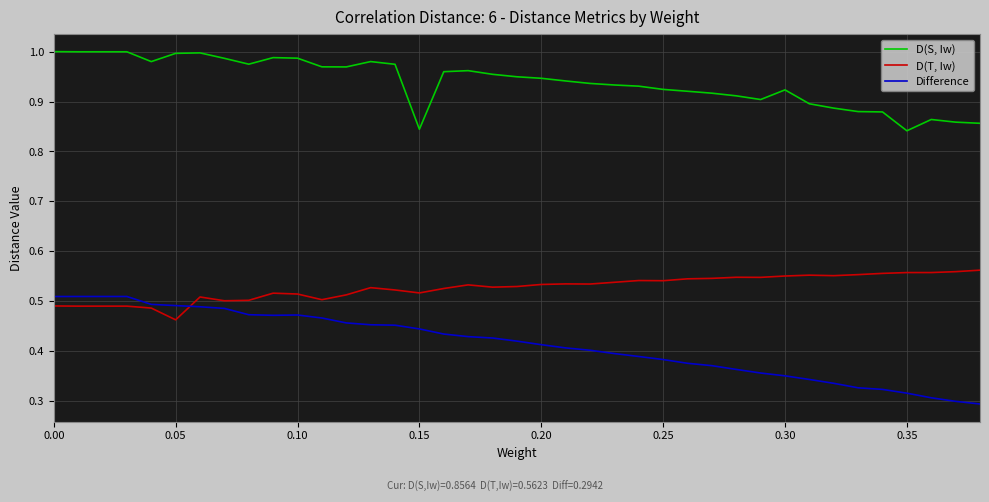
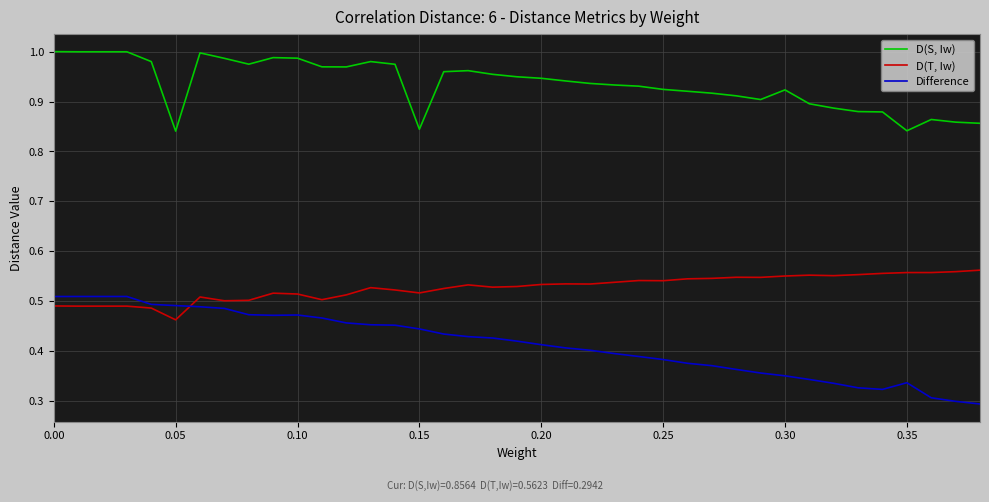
  {
    "D(S, Iw)": {
      "0.00": 1.00,
-     "0.05": 1.00,
+     "0.05": 0.84,
      "0.10": 0.99,
      "0.15": 0.84,
      "0.20": 0.95,
      "0.25": 0.92,
      "0.30": 0.92,
      "0.35": 0.84
    },
    "D(T, Iw)": {
      "0.00": 0.49,
      "0.05": 0.46,
      "0.10": 0.51,
      "0.15": 0.52,
      "0.20": 0.53,
      "0.25": 0.54,
      "0.30": 0.55,
      "0.35": 0.56
    },
    "Difference": {
      "0.00": 0.51,
      "0.05": 0.49,
      "0.10": 0.47,
      "0.15": 0.44,
      "0.20": 0.41,
      "0.25": 0.38,
      "0.30": 0.35,
-     "0.35": 0.32
+     "0.35": 0.34
    }
  }
